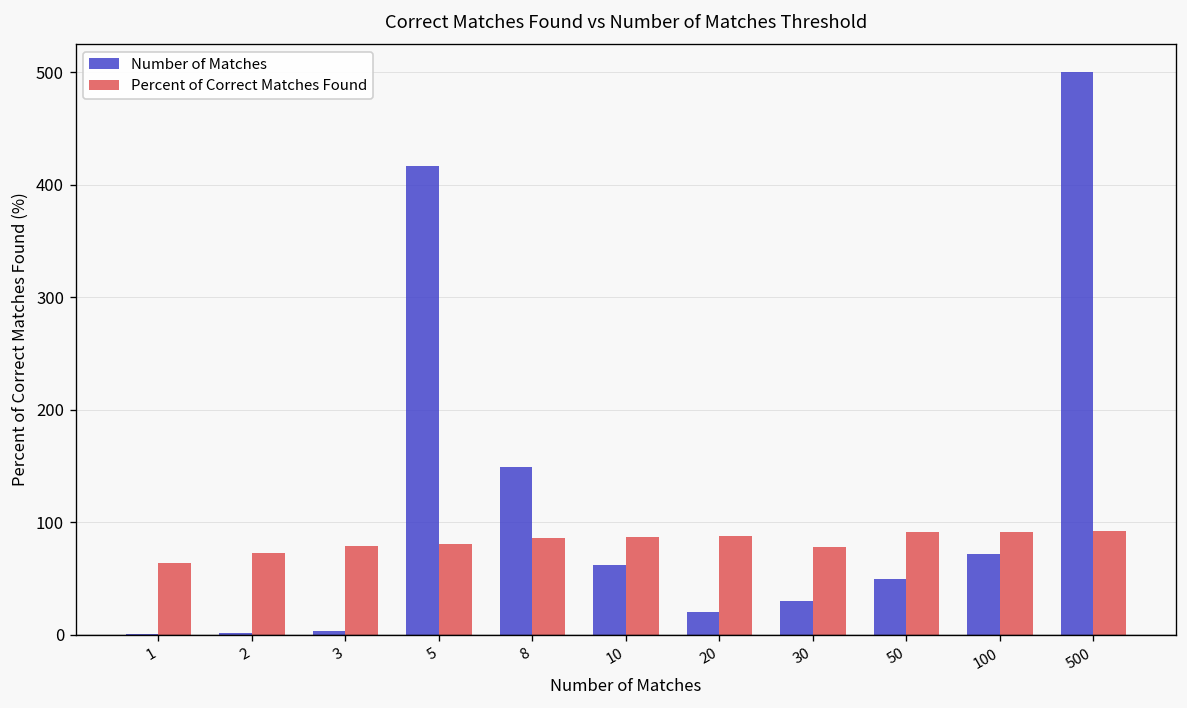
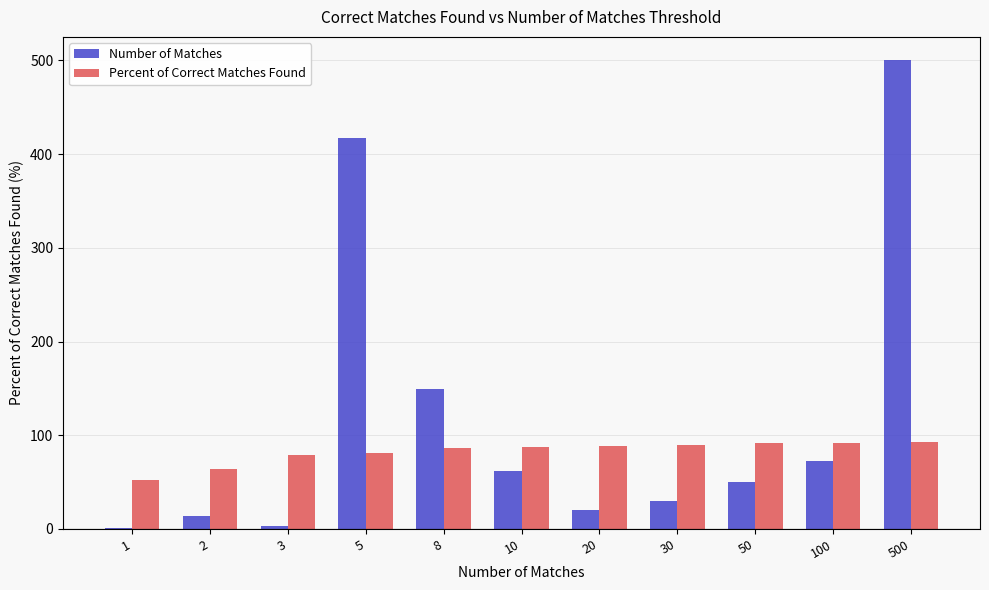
  {
    "Number of Matches": {
-     "2": 0,
+     "2": 10,
      "3": 0,
      "5": 420,
      "8": 150,
      "10": 60,
      "20": 20,
      "30": 30,
      "50": 50,
      "100": 70,
      "500": 500
    },
    "Percent of Correct Matches Found": {
-     "1": 60,
-     "2": 70,
+     "1": 50,
+     "2": 60,
      "3": 80,
      "5": 80,
      "8": 90,
      "10": 90,
      "20": 90,
-     "30": 80,
+     "30": 90,
      "50": 90,
      "100": 90,
      "500": 90
    }
  }
